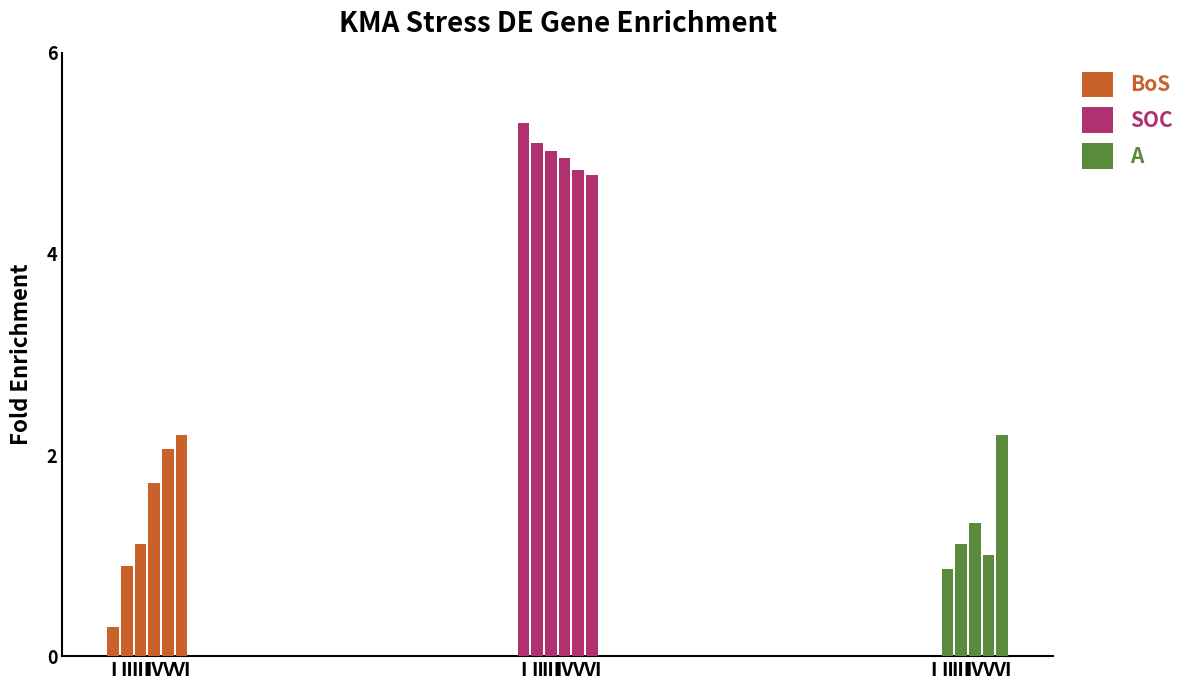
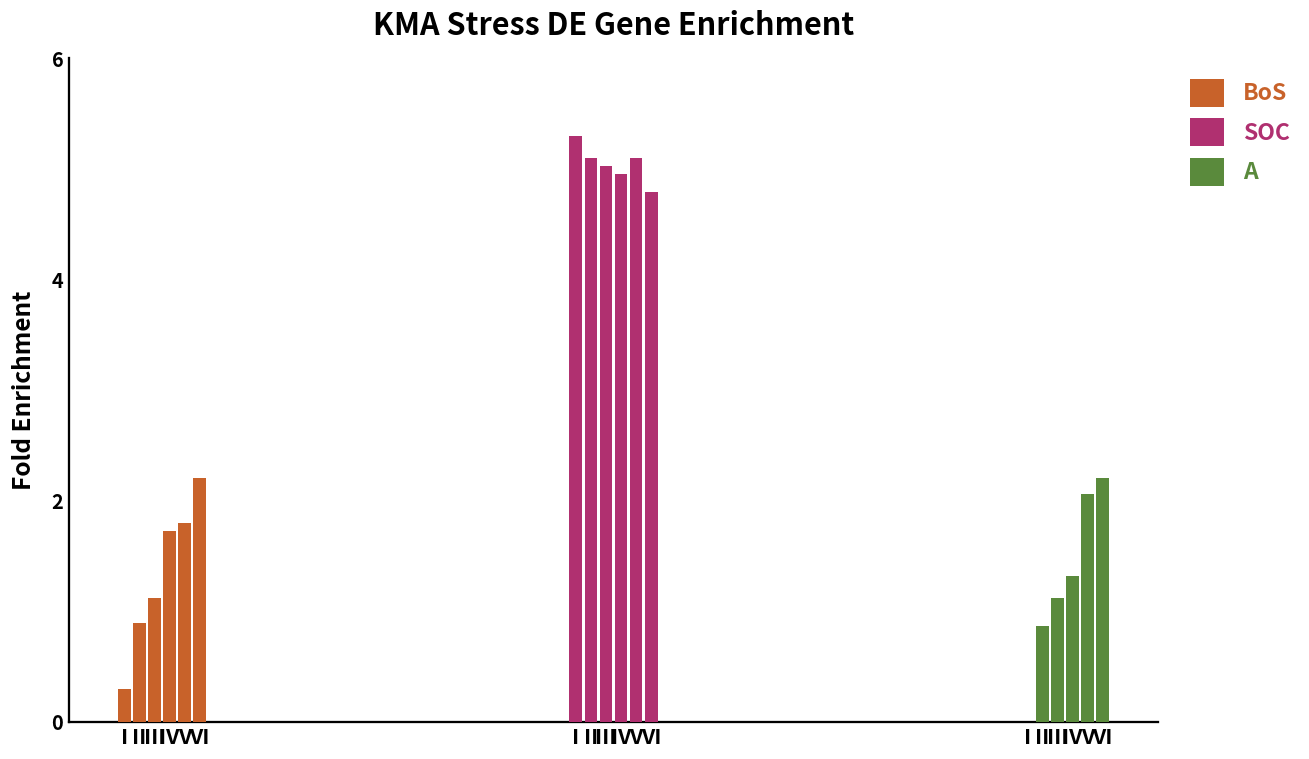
  {
    "BoS": {
      "I": 0.29,
-     "V": 2.06,
+     "V": 1.80,
      "VI": 2.20
    },
    "SOC": {
      "I": 5.30,
-     "V": 4.84,
+     "V": 5.10,
      "VI": 4.79
    },
    "A": {
      "I": 0.00,
-     "V": 1.00,
+     "V": 2.06,
      "VI": 2.20
    }
  }
